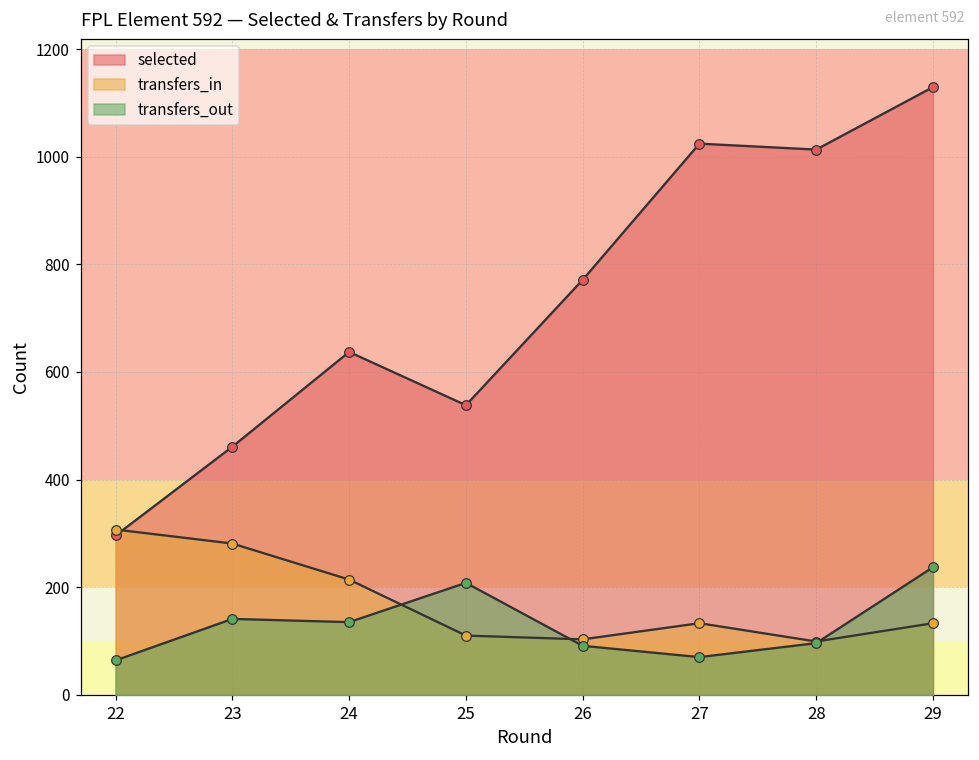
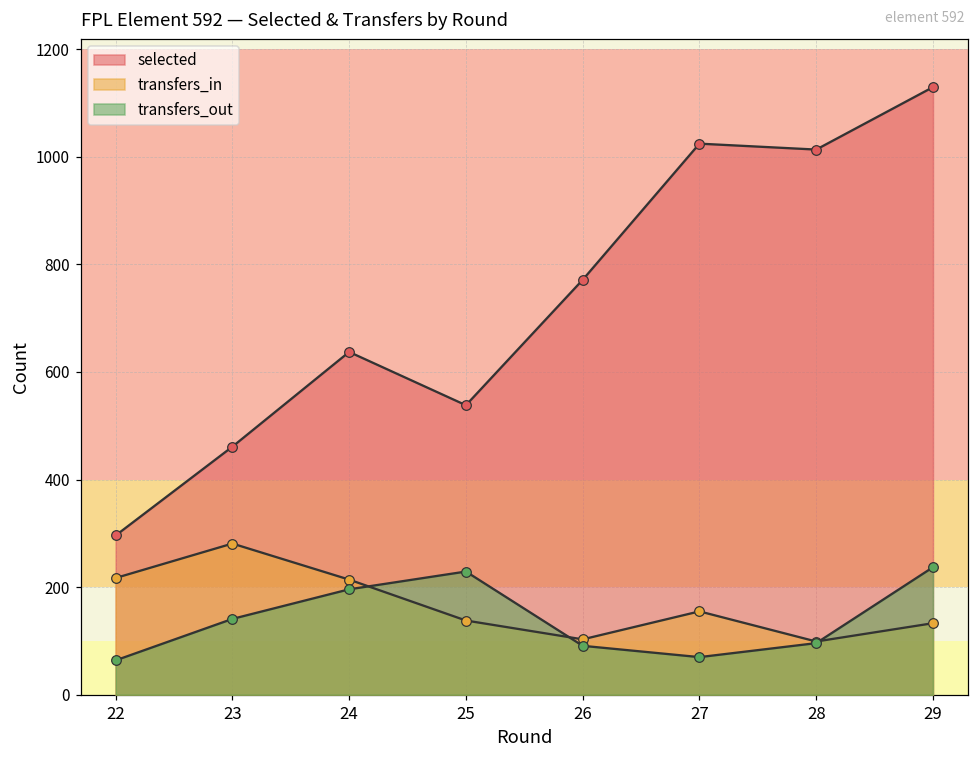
  {
    "selected": {
      "22": 300,
      "23": 460,
      "24": 640,
      "25": 540,
      "26": 770,
      "27": 1020,
      "28": 1010,
      "29": 1130
    },
    "transfers_in": {
-     "22": 310,
+     "22": 220,
      "23": 280,
      "24": 210,
-     "25": 110,
+     "25": 140,
      "26": 100,
-     "27": 130,
+     "27": 160,
      "29": 130
    },
    "transfers_out": {
      "22": 60,
      "23": 140,
-     "24": 140,
-     "25": 210,
+     "24": 200,
+     "25": 230,
      "26": 90,
      "27": 70,
      "29": 240
    }
  }
